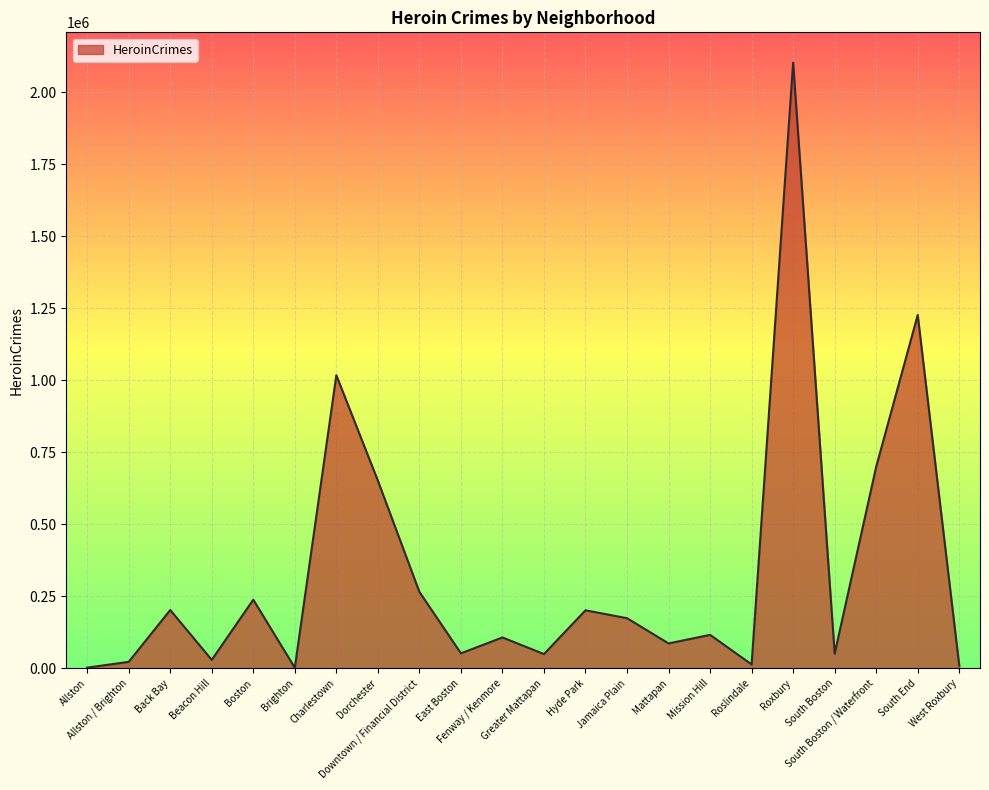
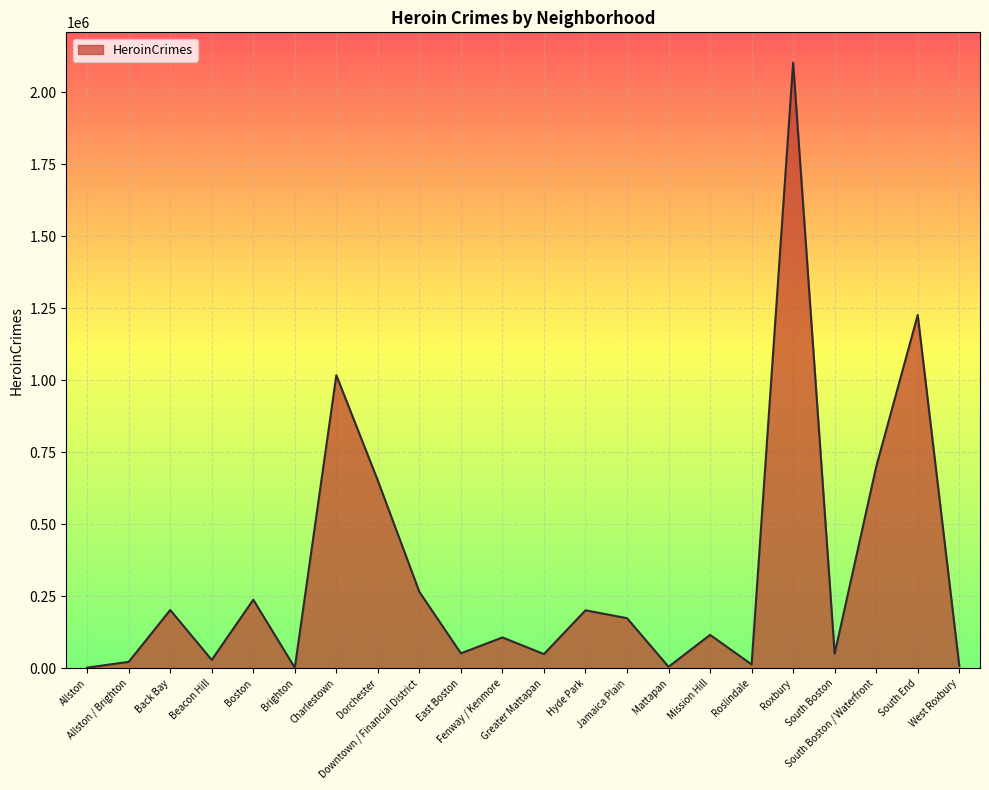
  {
    "Allston": 0,
    "Allston / Brighton": 20000,
    "Back Bay": 200000,
    "Beacon Hill": 30000,
    "Boston": 240000,
    "Brighton": 0,
    "Charlestown": 1020000,
    "Dorchester": 650000,
    "Downtown / Financial District": 270000,
    "East Boston": 50000,
    "Fenway / Kenmore": 110000,
    "Greater Mattapan": 50000,
    "Hyde Park": 200000,
    "Jamaica Plain": 170000,
-   "Mattapan": 90000,
+   "Mattapan": 10000,
    "Mission Hill": 120000,
    "Roslindale": 10000,
    "Roxbury": 2100000,
    "South Boston": 50000,
    "South Boston / Waterfront": 700000,
    "South End": 1230000,
    "West Roxbury": 10000
  }
